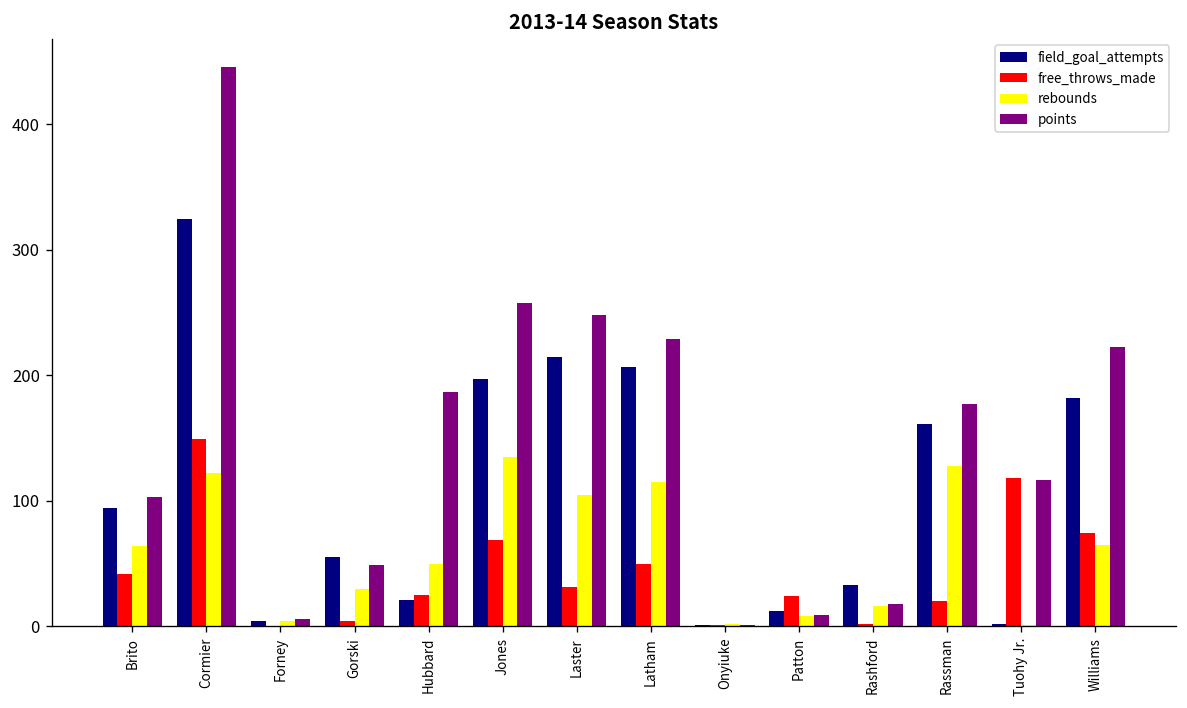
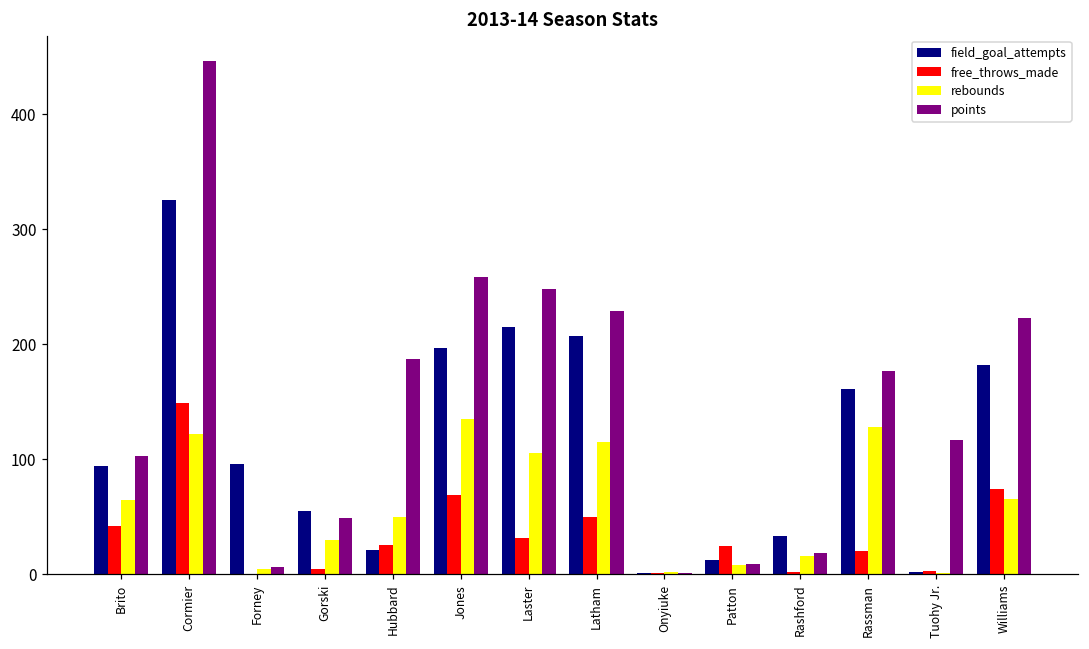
  {
    "field_goal_attempts": {
      "Brito": 94,
      "Cormier": 325,
-     "Forney": 4,
+     "Forney": 96,
      "Gorski": 55,
      "Hubbard": 21,
      "Jones": 197,
      "Laster": 215,
      "Latham": 207,
      "Patton": 12,
      "Rashford": 33,
      "Rassman": 161,
      "Williams": 182
    },
    "free_throws_made": {
      "Brito": 42,
      "Cormier": 149,
      "Forney": 0,
      "Gorski": 4,
      "Hubbard": 25,
      "Jones": 69,
      "Laster": 31,
      "Latham": 50,
      "Patton": 24,
      "Rassman": 20,
-     "Tuohy Jr.": 118,
+     "Tuohy Jr.": 3,
      "Williams": 74
    },
    "rebounds": {
      "Brito": 64,
      "Cormier": 122,
      "Forney": 4,
      "Gorski": 30,
      "Hubbard": 50,
      "Jones": 135,
      "Laster": 105,
      "Latham": 115,
      "Patton": 8,
      "Rashford": 16,
      "Rassman": 128,
      "Williams": 65
    },
    "points": {
      "Brito": 103,
      "Cormier": 446,
      "Forney": 6,
      "Gorski": 49,
      "Hubbard": 187,
      "Jones": 258,
      "Laster": 248,
      "Latham": 229,
      "Patton": 9,
      "Rashford": 18,
      "Rassman": 177,
      "Tuohy Jr.": 117,
      "Williams": 223
    }
  }
